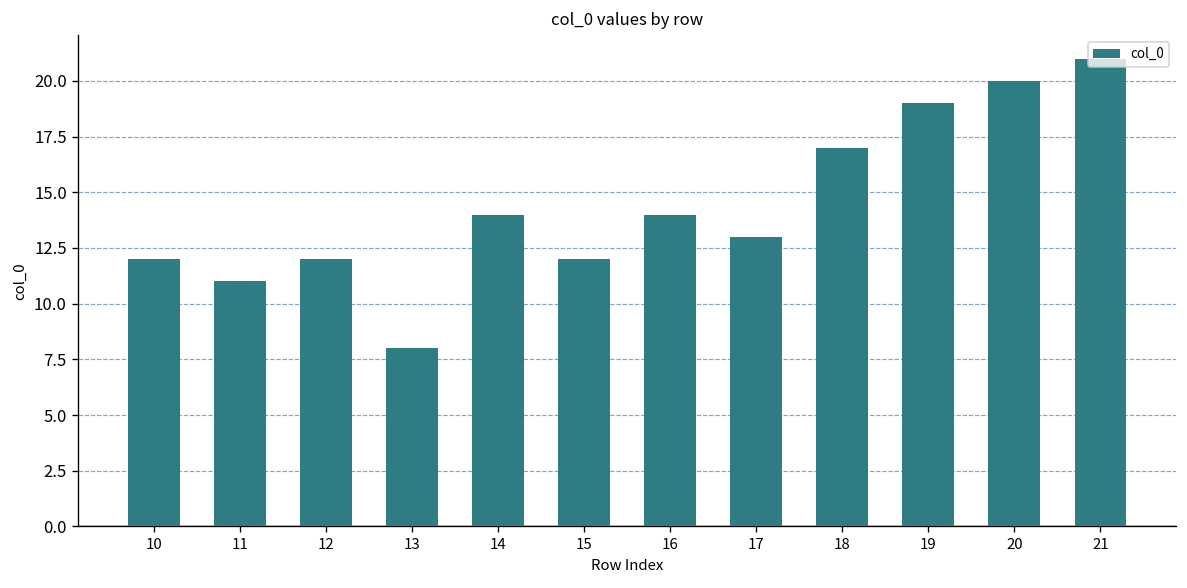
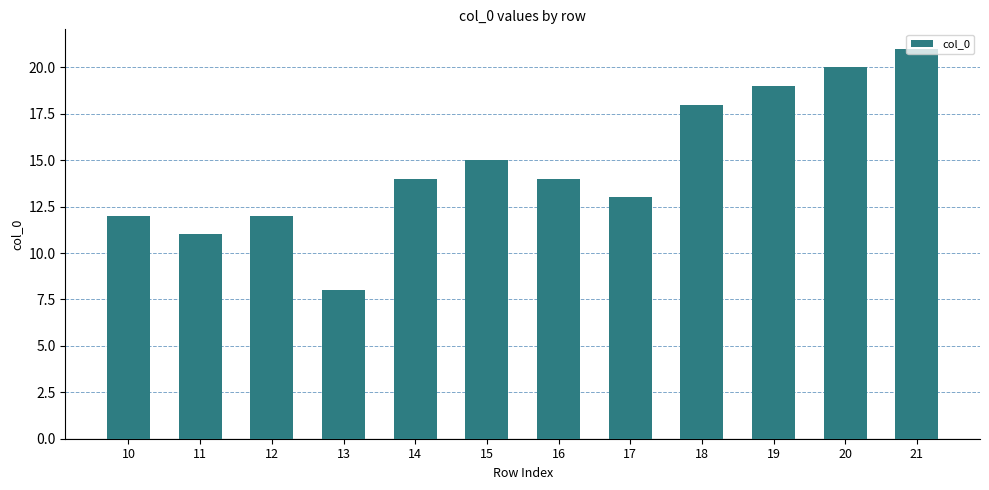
  {
    "10": 12,
    "11": 11,
    "12": 12,
    "13": 8,
    "14": 14,
-   "15": 12,
+   "15": 15,
    "16": 14,
    "17": 13,
-   "18": 17,
+   "18": 18,
    "19": 19,
    "20": 20
  }
